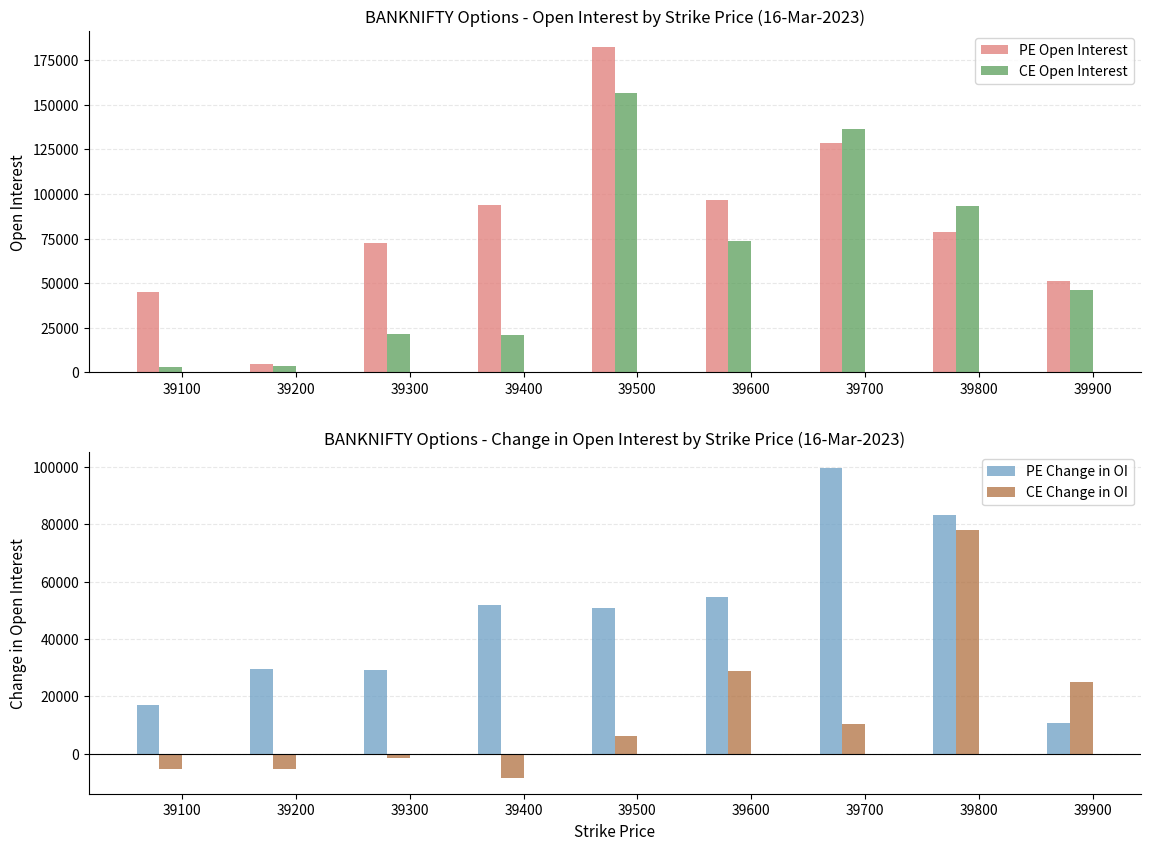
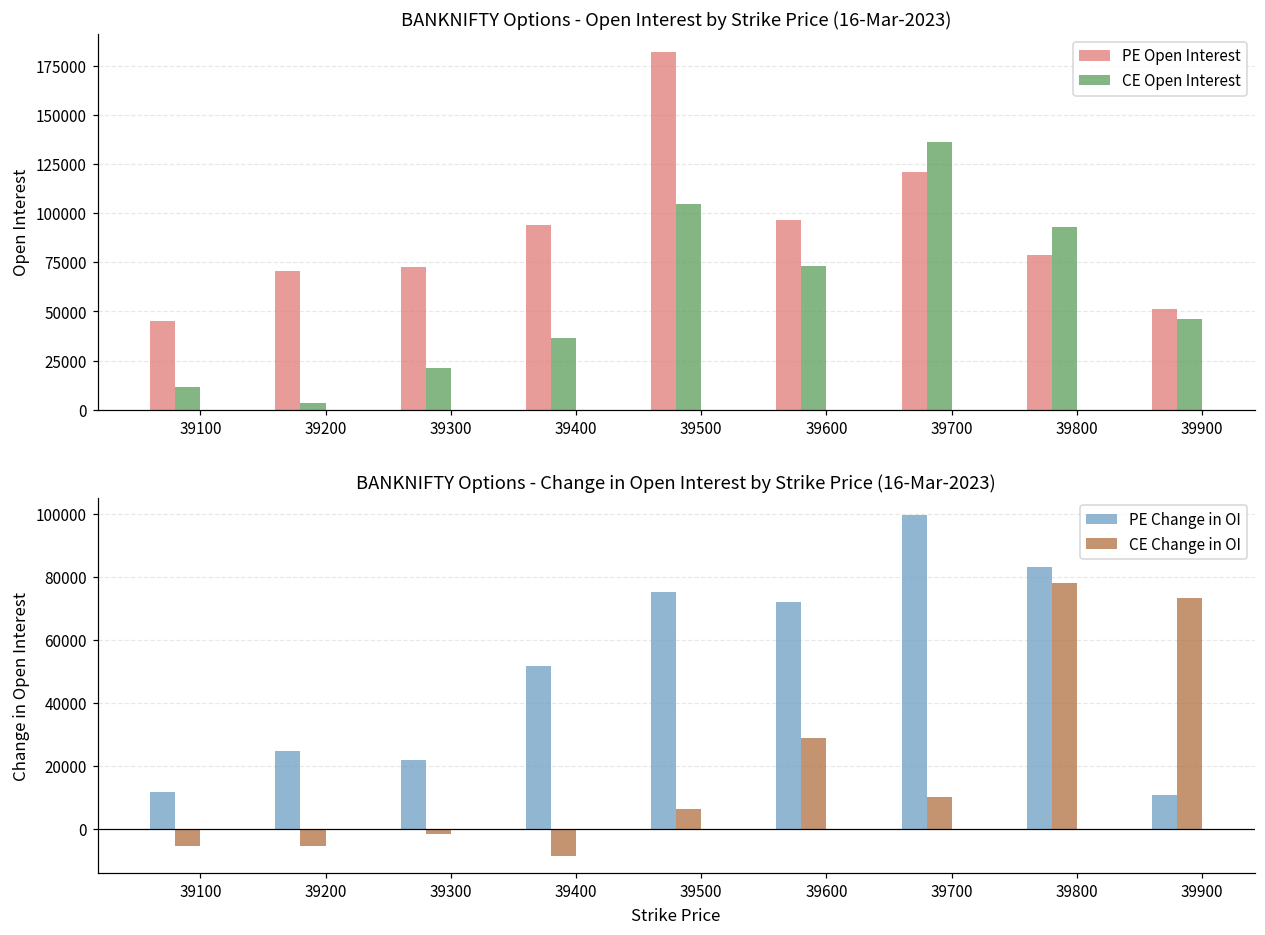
  {
    "BANKNIFTY Options - Open Interest by Strike Price (16-Mar-2023)": {
      "PE Open Interest": {
        "39100": 45000,
-       "39200": 5000,
+       "39200": 71000,
        "39300": 72000,
        "39400": 94000,
        "39500": 182000,
        "39600": 97000,
-       "39700": 128000,
+       "39700": 121000,
        "39800": 79000,
        "39900": 51000
      },
      "CE Open Interest": {
-       "39100": 3000,
+       "39100": 11000,
        "39200": 3000,
        "39300": 21000,
-       "39400": 21000,
-       "39500": 156000,
+       "39400": 37000,
+       "39500": 105000,
        "39600": 73000,
        "39700": 136000,
        "39800": 93000,
        "39900": 46000
      }
    },
    "BANKNIFTY Options - Change in Open Interest by Strike Price (16-Mar-2023)": {
      "PE Change in OI": {
-       "39100": 17000,
-       "39200": 30000,
-       "39300": 29000,
+       "39100": 12000,
+       "39200": 25000,
+       "39300": 22000,
        "39400": 52000,
-       "39500": 51000,
-       "39600": 55000,
+       "39500": 75000,
+       "39600": 72000,
        "39700": 100000,
        "39800": 83000,
        "39900": 11000
      },
      "CE Change in OI": {
        "39100": -5000,
        "39200": -6000,
        "39300": -1000,
        "39400": -9000,
        "39500": 6000,
        "39600": 29000,
        "39700": 10000,
        "39800": 78000,
-       "39900": 25000
+       "39900": 73000
      }
    }
  }
